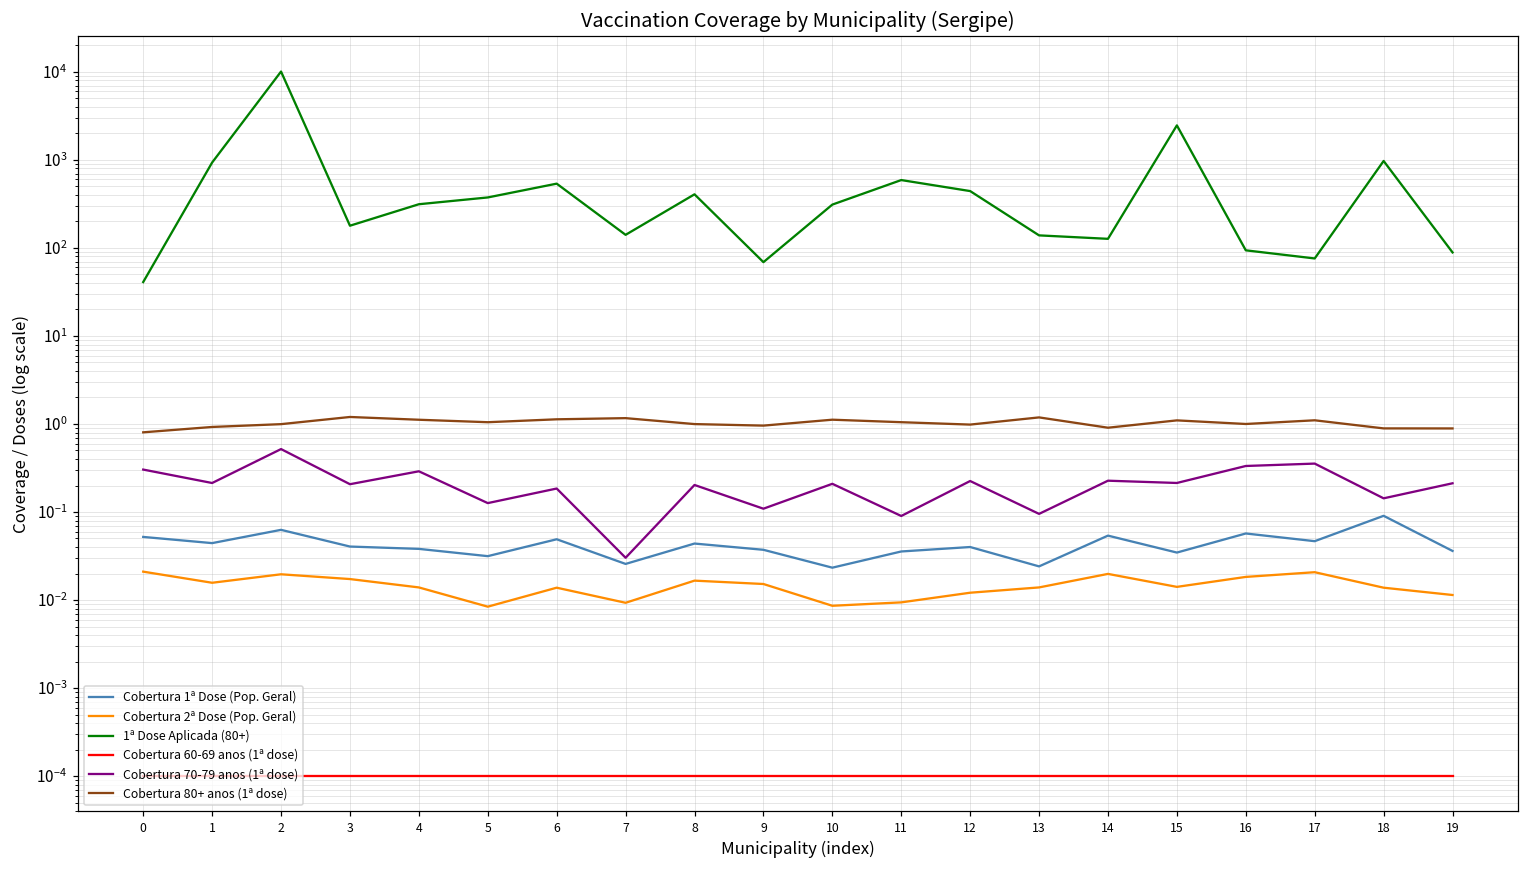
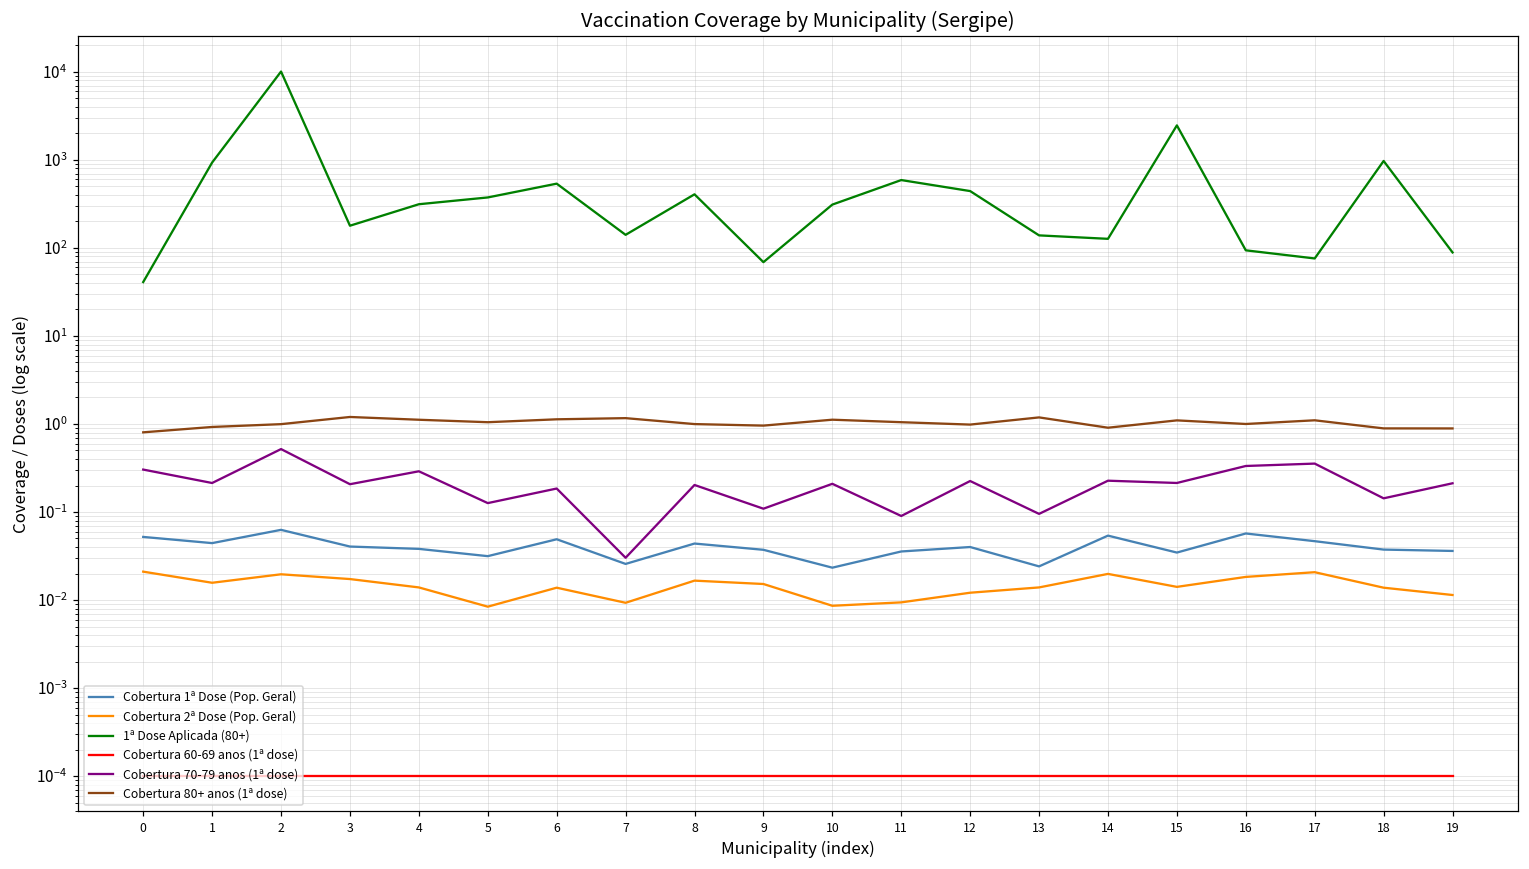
  {
    "Cobertura 1ª Dose (Pop. Geral)": {
      "0": 0.05,
      "1": 0.04,
      "2": 0.06,
      "3": 0.04,
      "4": 0.04,
      "5": 0.03,
      "6": 0.05,
      "7": 0.026,
      "8": 0.04,
      "9": 0.04,
      "10": 0.023,
      "11": 0.04,
      "12": 0.04,
      "13": 0.024,
      "14": 0.05,
      "15": 0.035,
      "16": 0.06,
      "17": 0.05,
-     "18": 0.09,
+     "18": 0.04,
      "19": 0.04
    },
    "Cobertura 2ª Dose (Pop. Geral)": {
      "0": 0.02,
      "1": 0.016,
      "2": 0.02,
      "3": 0.017,
      "4": 0.014,
      "5": 0.008,
      "6": 0.014,
      "7": 0.009,
      "8": 0.017,
      "9": 0.015,
      "10": 0.009,
      "11": 0.01,
      "12": 0.012,
      "13": 0.014,
      "14": 0.02,
      "15": 0.014,
      "16": 0.018,
      "17": 0.02,
      "18": 0.014,
      "19": 0.011
    },
    "1ª Dose Aplicada (80+)": {
      "0": 40,
      "1": 900,
      "2": 10000,
      "3": 180,
      "4": 310,
      "5": 400,
      "6": 500,
      "7": 140,
      "8": 400,
      "9": 70,
      "10": 310,
      "11": 600,
      "12": 400,
      "13": 140,
      "14": 130,
      "15": 2500,
      "16": 90,
      "17": 80,
      "18": 1000,
      "19": 90
    },
    "Cobertura 60-69 anos (1ª dose)": {
      "3": 0.00010,
      "4": 0.00010,
      "5": 0.00010,
      "6": 0.00010,
      "7": 0.00010,
      "8": 0.00010,
      "9": 0.00010,
      "10": 0.00010,
      "11": 0.00010,
      "12": 0.00010,
      "13": 0.00010,
      "14": 0.00010,
      "15": 0.00010,
      "16": 0.00010,
      "17": 0.00010,
      "18": 0.00010,
      "19": 0.00010
    },
    "Cobertura 70-79 anos (1ª dose)": {
      "0": 0.30,
      "1": 0.21,
      "2": 0.5,
      "3": 0.21,
      "4": 0.29,
      "5": 0.13,
      "6": 0.18,
      "7": 0.03,
      "8": 0.20,
      "9": 0.11,
      "10": 0.21,
      "11": 0.09,
      "12": 0.22,
      "13": 0.10,
      "14": 0.23,
      "15": 0.21,
      "16": 0.33,
      "17": 0.4,
      "18": 0.14,
      "19": 0.21
    },
    "Cobertura 80+ anos (1ª dose)": {
      "0": 0.8,
      "1": 0.9,
      "2": 1.0,
      "3": 1.2,
      "4": 1.1,
      "5": 1.0,
      "6": 1.1,
      "7": 1.2,
      "8": 1.0,
      "9": 1.0,
      "10": 1.1,
      "11": 1.0,
      "12": 1.0,
      "13": 1.2,
      "14": 0.9,
      "15": 1.1,
      "16": 1.0,
      "17": 1.1,
      "18": 0.9,
      "19": 0.9
    }
  }
